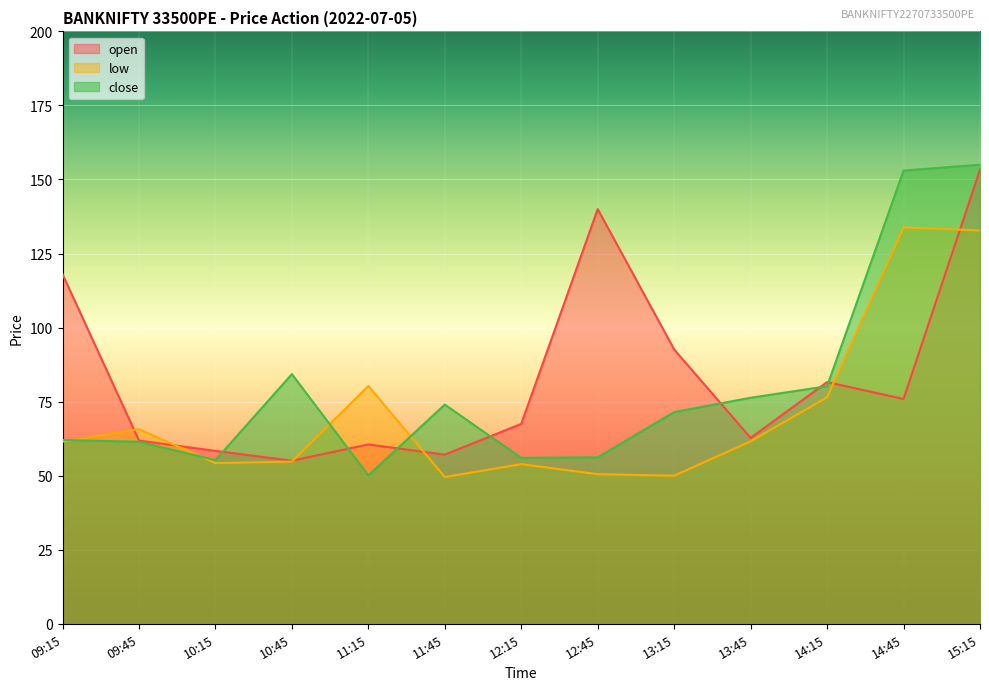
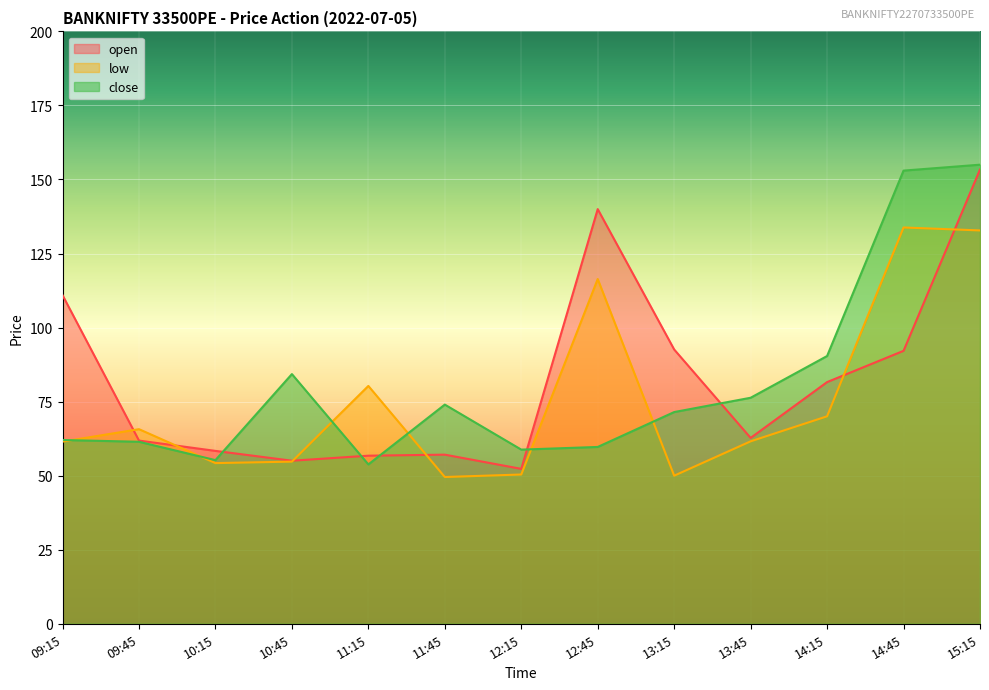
  {
    "open": {
-     "09:15": 118,
+     "09:15": 111,
      "10:15": 58,
-     "11:15": 61,
+     "11:15": 57,
      "11:45": 57,
-     "12:15": 68,
+     "12:15": 52,
      "12:45": 140,
      "13:15": 93,
      "13:45": 63,
      "14:15": 82,
-     "14:45": 76,
+     "14:45": 92,
      "15:15": 153
    },
    "low": {
      "09:45": 66,
      "10:15": 54,
      "11:15": 80,
      "11:45": 50,
-     "12:15": 54,
-     "12:45": 51,
+     "12:15": 50,
+     "12:45": 116,
      "13:15": 50,
      "13:45": 62,
-     "14:15": 76,
+     "14:15": 70,
      "14:45": 134,
      "15:15": 133
    },
    "close": {
      "10:15": 55,
      "10:45": 84,
-     "11:15": 50,
+     "11:15": 54,
      "11:45": 74,
-     "12:15": 56,
-     "12:45": 56,
+     "12:15": 59,
+     "12:45": 60,
      "13:15": 71,
      "13:45": 76,
-     "14:15": 80,
+     "14:15": 90,
      "14:45": 153,
      "15:15": 155
    }
  }
